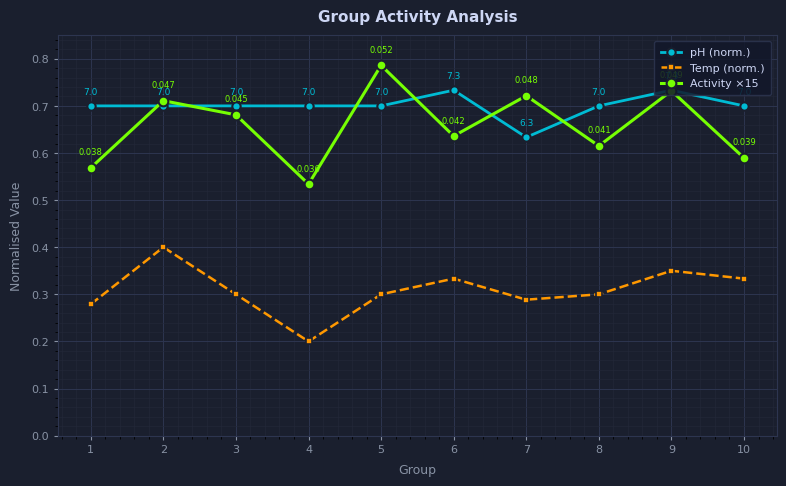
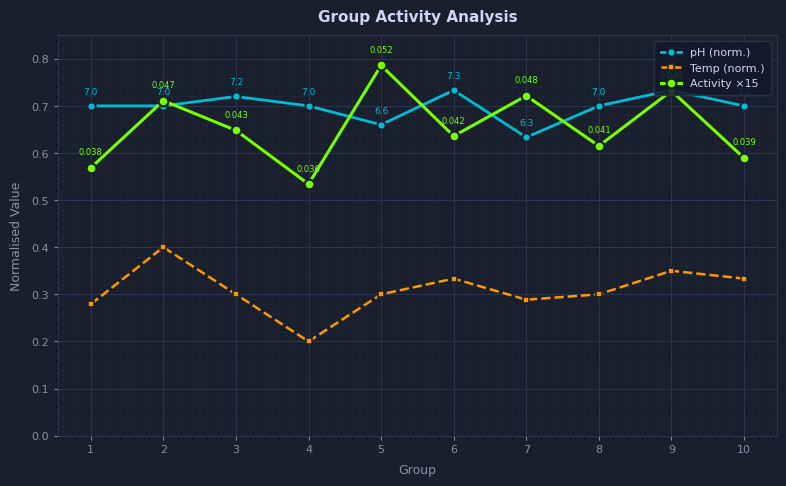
  {
    "pH (norm.)": {
-     "3": 7.0,
-     "5": 7.0
+     "3": 7.2,
+     "5": 6.6
    },
    "Temp (norm.)": {
      "1": 0.28,
      "2": 0.40,
      "3": 0.30,
      "4": 0.20,
      "5": 0.30,
      "6": 0.33,
      "7": 0.29,
      "8": 0.30,
      "9": 0.35,
      "10": 0.33
    },
    "Activity ×15": {
-     "3": 0.045
+     "3": 0.043
    }
  }
